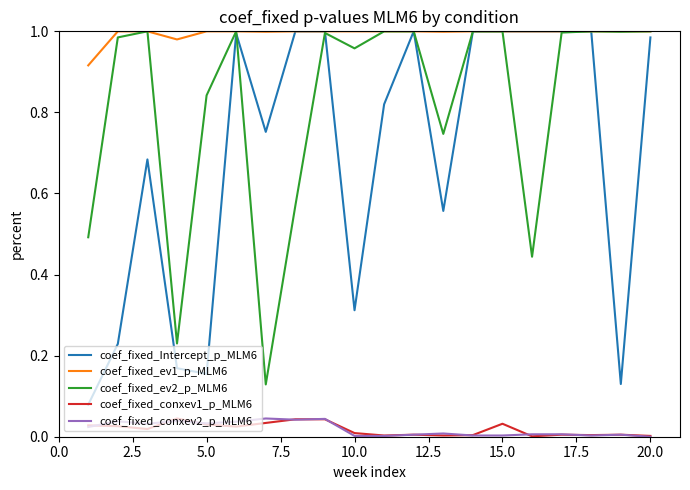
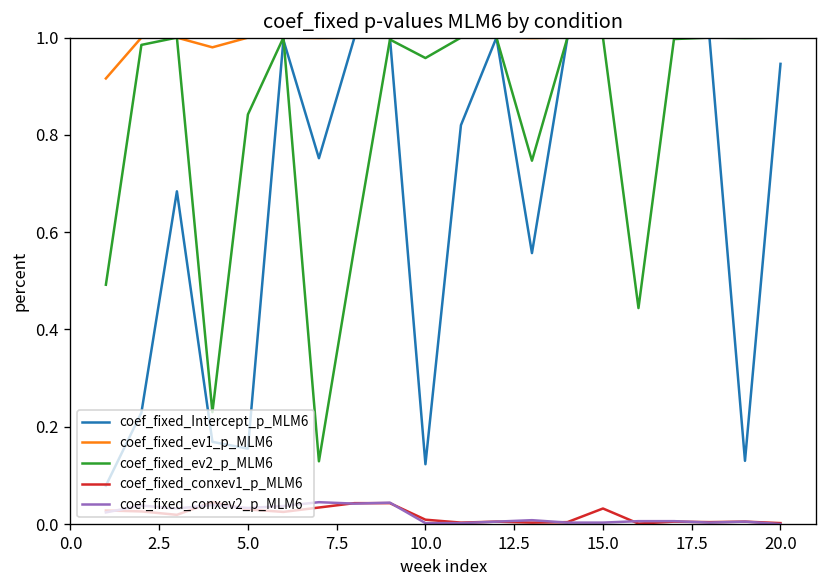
  {
    "coef_fixed_Intercept_p_MLM6": {
-     "10.0": 0.31,
-     "20.0": 0.99
+     "10.0": 0.12,
+     "20.0": 0.95
    },
    "coef_fixed_ev1_p_MLM6": {
      "5.0": 1.00,
      "10.0": 1.00
    },
    "coef_fixed_ev2_p_MLM6": {
      "5.0": 0.84,
      "10.0": 0.96
    },
    "coef_fixed_conxev1_p_MLM6": {
      "10.0": 0.01,
      "15.0": 0.03
    },
    "coef_fixed_conxev2_p_MLM6": {
      "10.0": 0.00,
      "15.0": 0.00
    }
  }
